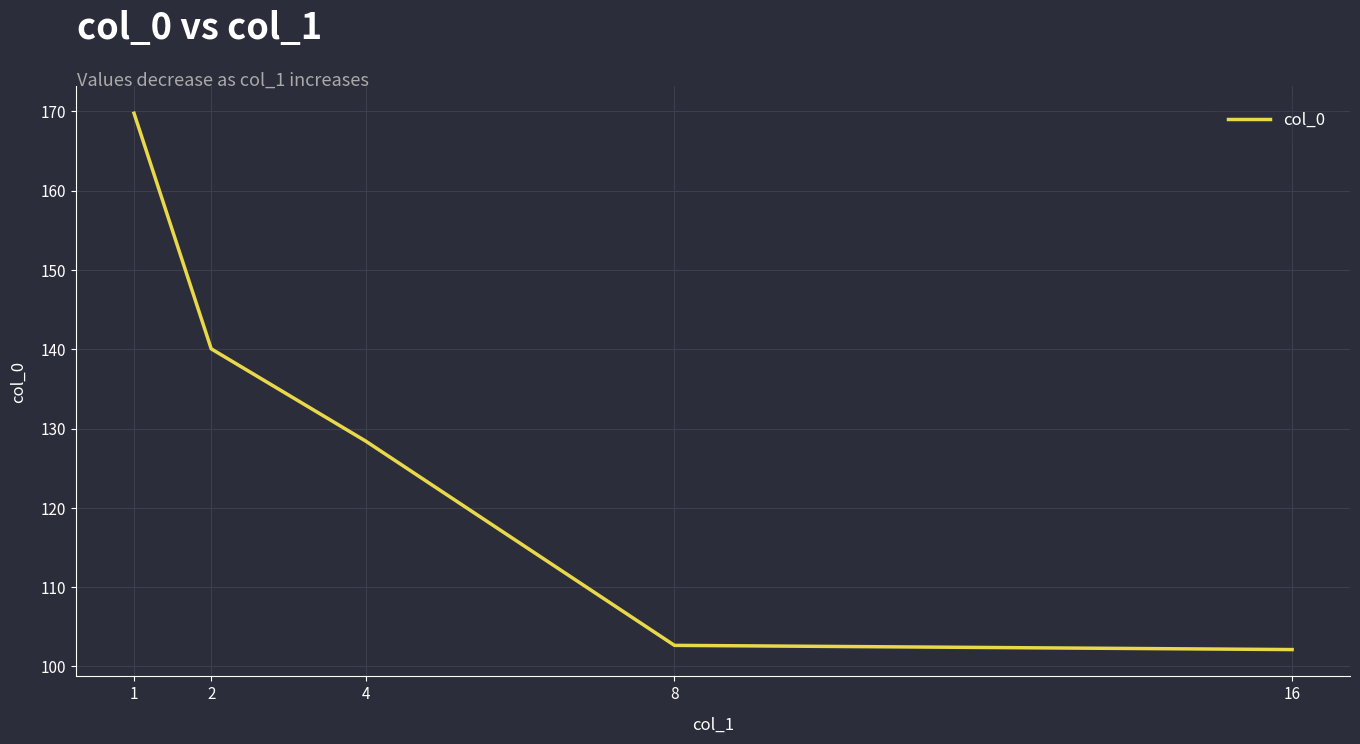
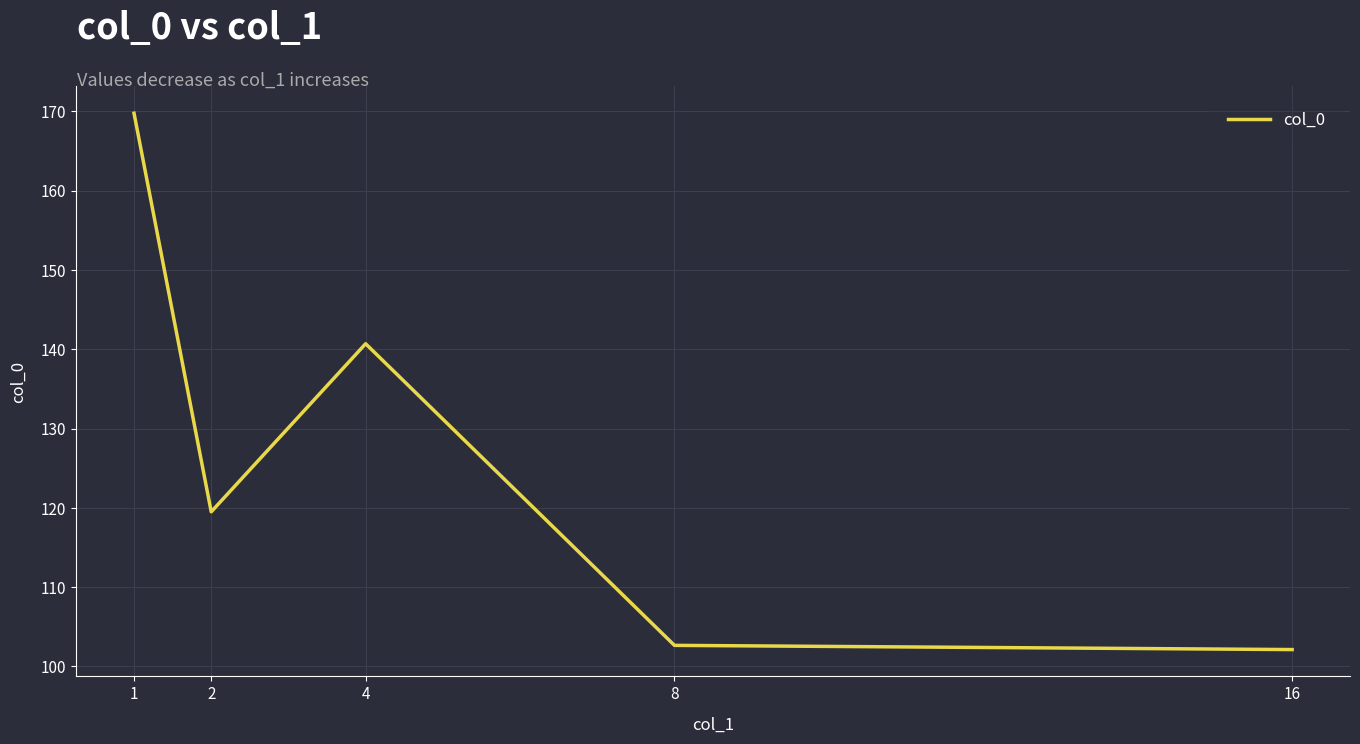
  {
    "1": 170,
-   "2": 140,
-   "4": 128,
+   "2": 120,
+   "4": 141,
    "8": 103,
    "16": 102
  }
